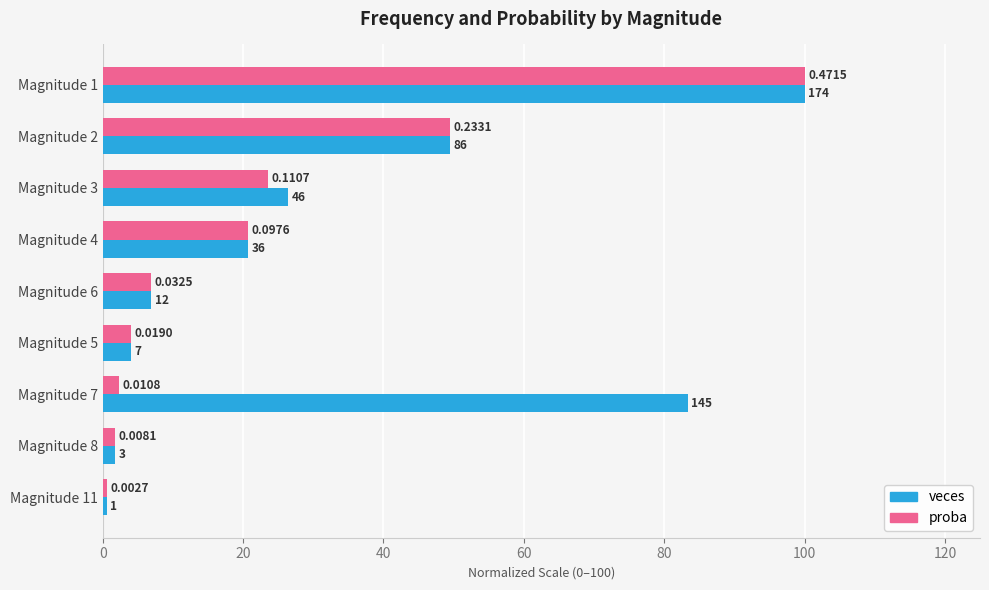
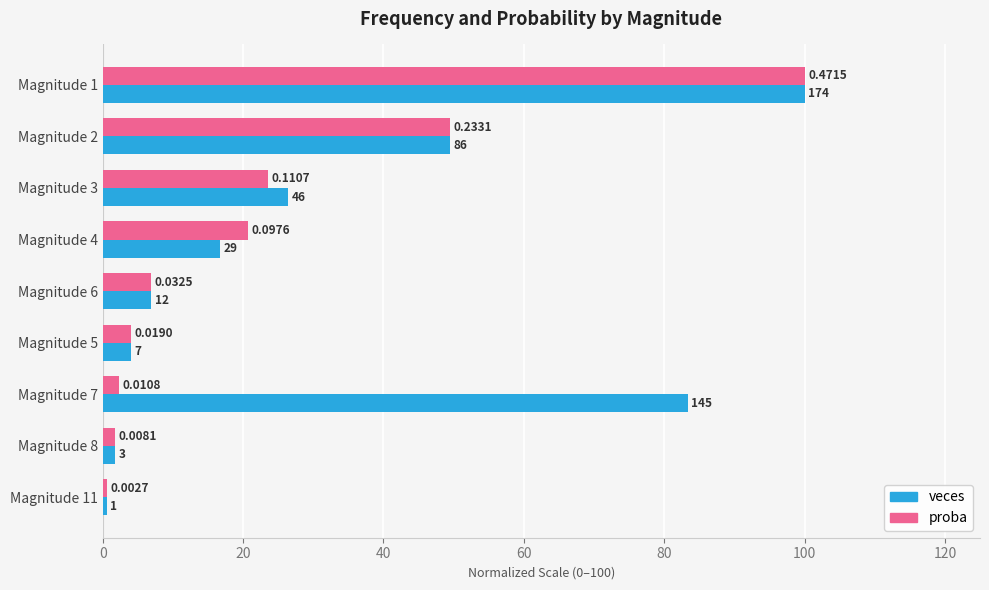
  {
    "veces": {
-     "Magnitude 4": 36,
+     "Magnitude 4": 29,
      "Magnitude 11": 1
    }
  }
